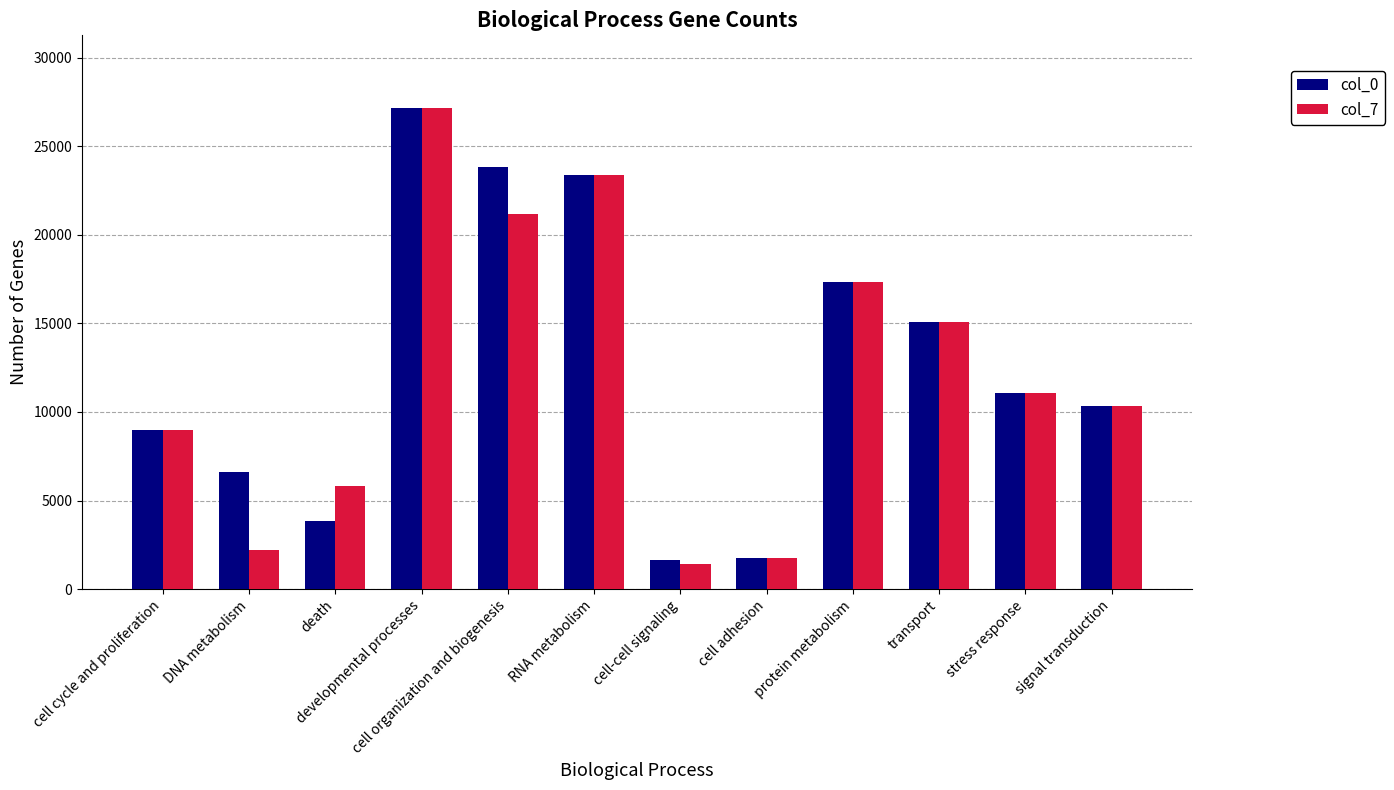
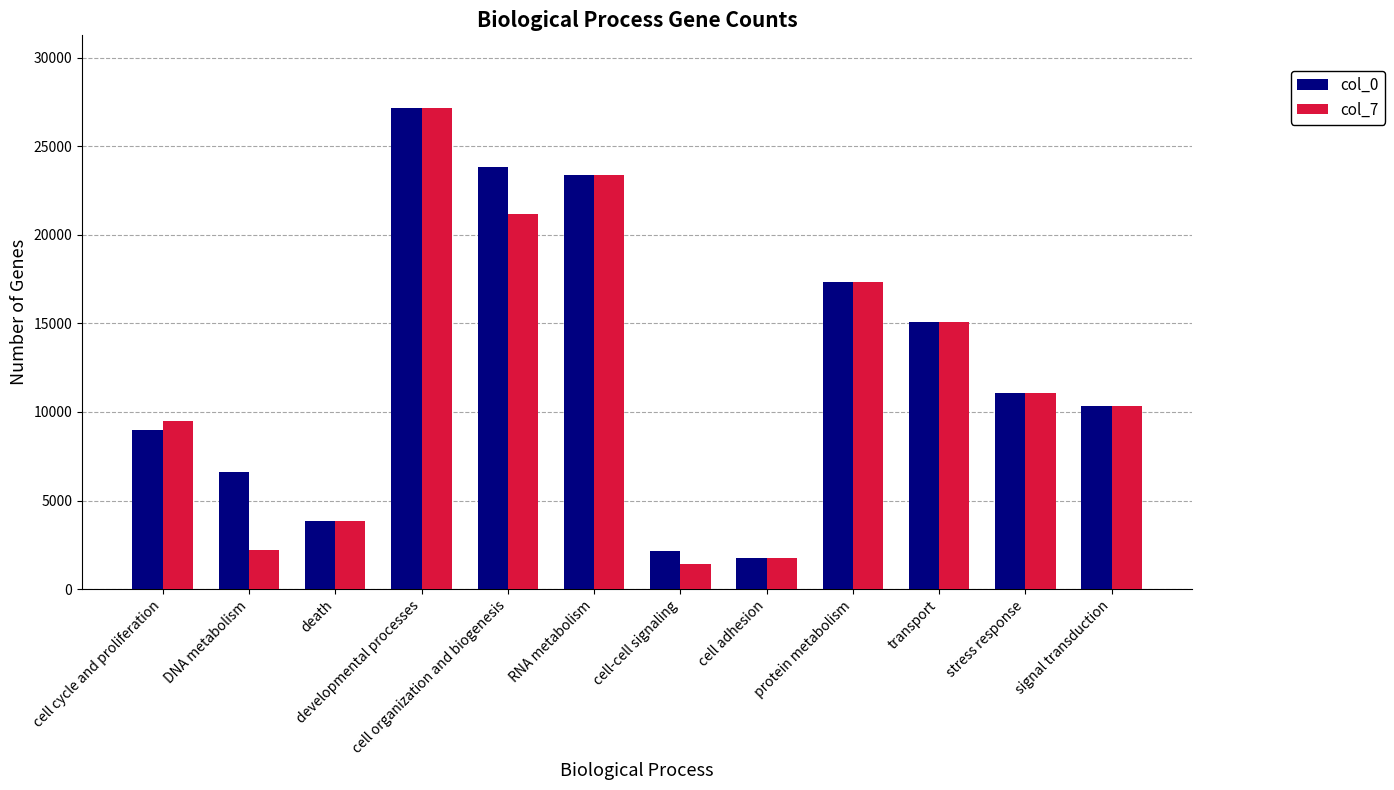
  {
    "col_0": {
      "cell cycle and proliferation": 9000,
      "DNA metabolism": 6600,
      "death": 3900,
      "developmental processes": 27200,
      "cell organization and biogenesis": 23800,
      "RNA metabolism": 23400,
-     "cell-cell signaling": 1700,
+     "cell-cell signaling": 2200,
      "cell adhesion": 1800,
      "protein metabolism": 17300,
      "transport": 15100,
      "stress response": 11000,
      "signal transduction": 10400
    },
    "col_7": {
-     "cell cycle and proliferation": 9000,
+     "cell cycle and proliferation": 9500,
      "DNA metabolism": 2200,
-     "death": 5800,
+     "death": 3900,
      "developmental processes": 27200,
      "cell organization and biogenesis": 21200,
      "RNA metabolism": 23400,
      "cell-cell signaling": 1400,
      "cell adhesion": 1800,
      "protein metabolism": 17300,
      "transport": 15100,
      "stress response": 11000,
      "signal transduction": 10400
    }
  }
